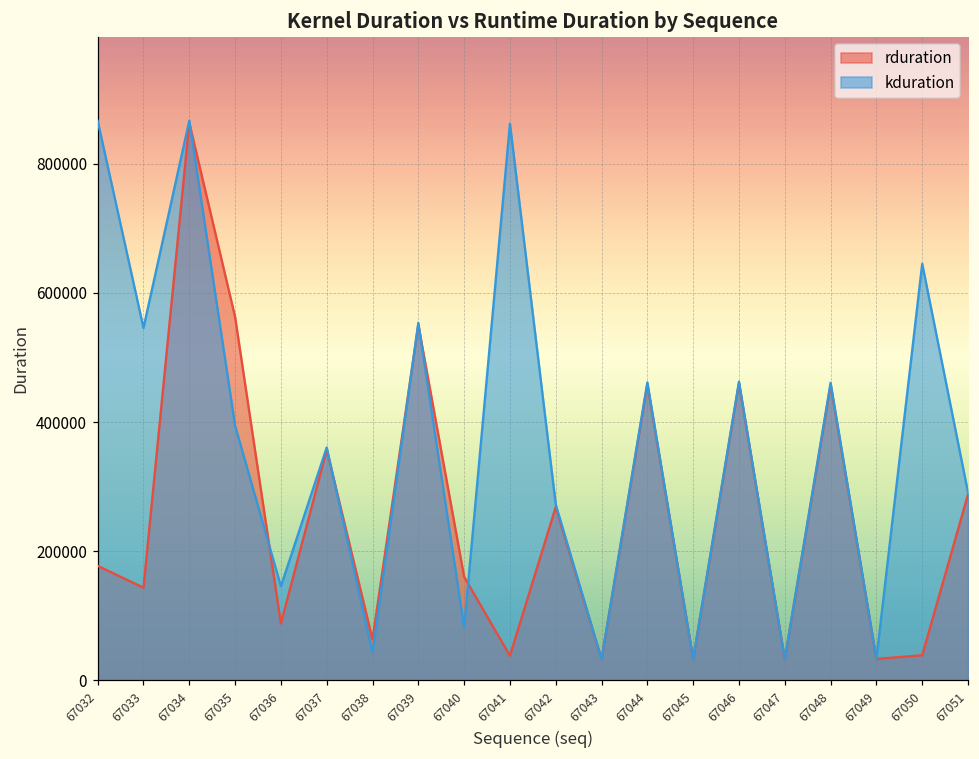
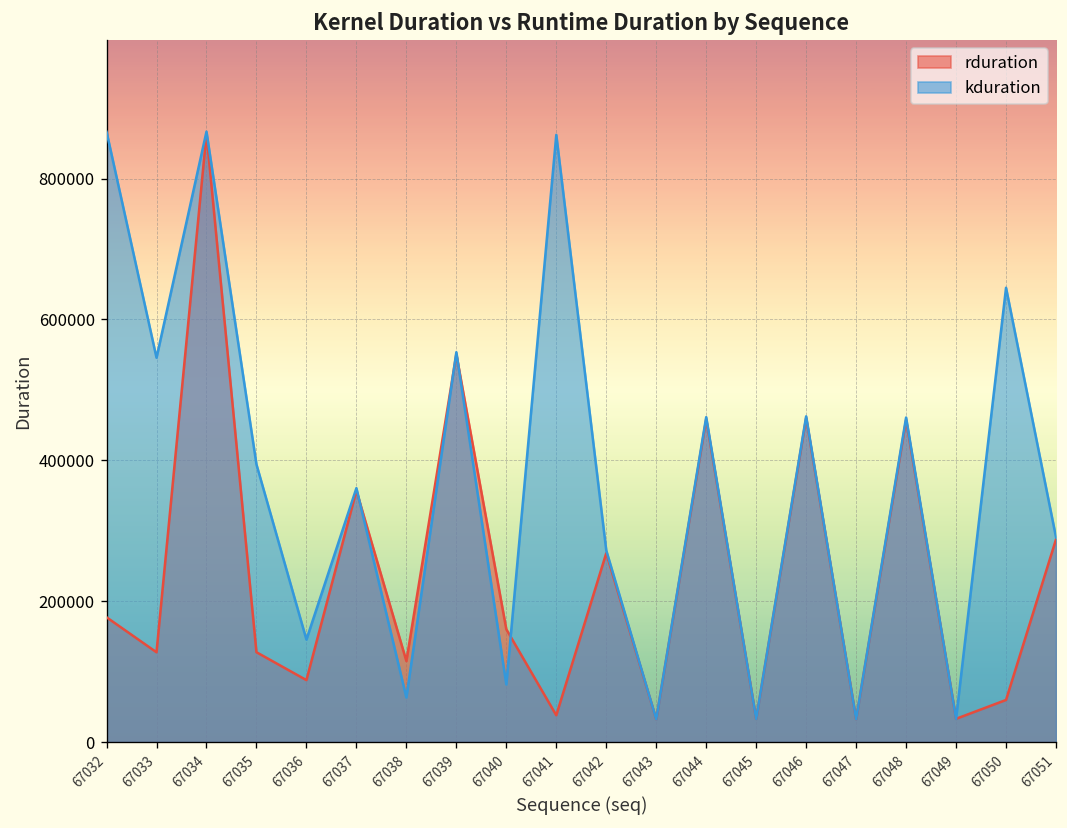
  {
    "rduration": {
      "67032": 180000,
-     "67033": 140000,
-     "67035": 560000,
+     "67033": 130000,
+     "67035": 130000,
      "67036": 90000,
-     "67038": 60000,
+     "67038": 120000,
      "67040": 160000,
      "67041": 40000,
-     "67050": 40000
+     "67050": 60000
    },
    "kduration": {
      "67032": 870000,
      "67033": 550000,
      "67035": 390000,
      "67036": 150000,
-     "67038": 40000,
+     "67038": 60000,
      "67040": 80000,
      "67041": 860000,
      "67050": 650000
    }
  }
